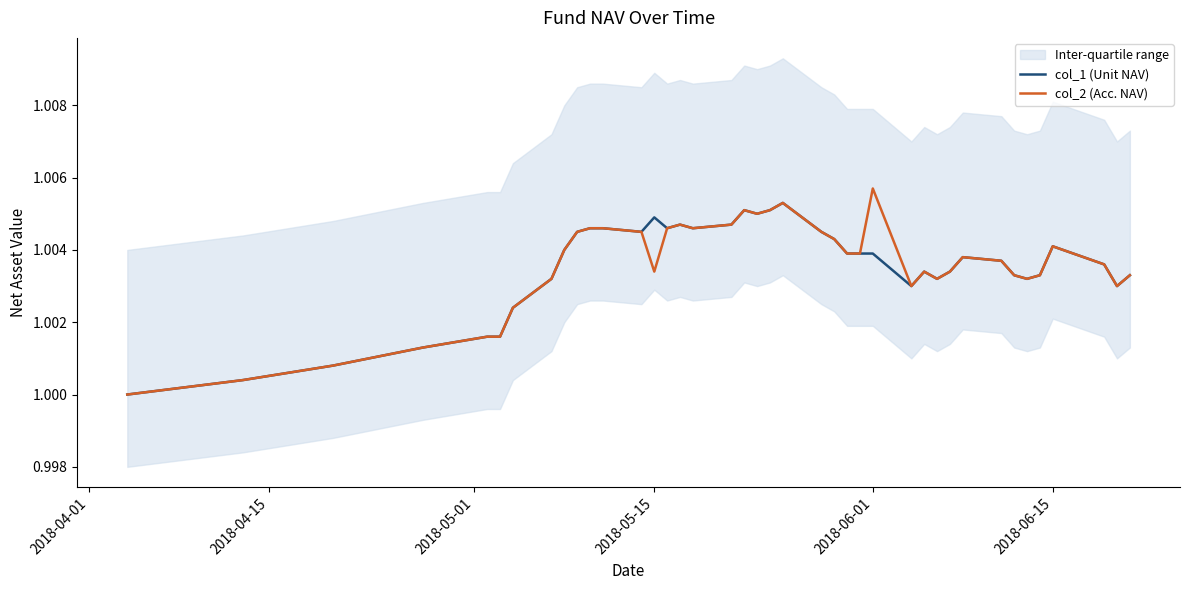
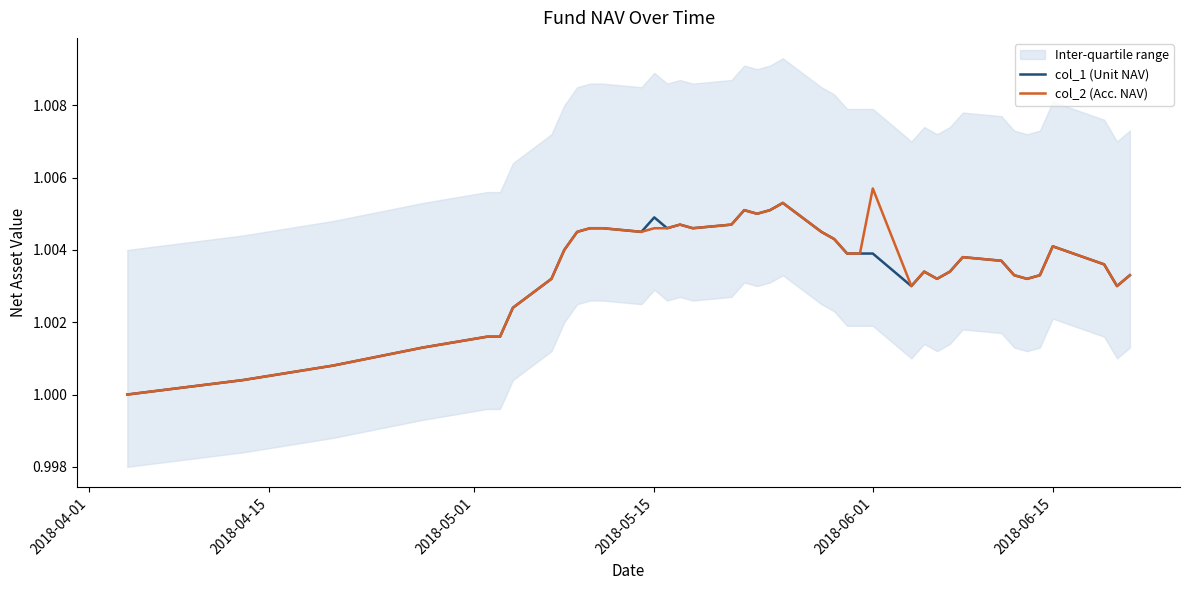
  {
    "col_1 (Unit NAV)": {
      "2018-05-15": 1.0049,
      "2018-06-01": 1.0039
    },
    "col_2 (Acc. NAV)": {
-     "2018-05-15": 1.0034,
+     "2018-05-15": 1.0046,
      "2018-06-01": 1.0057
    }
  }
